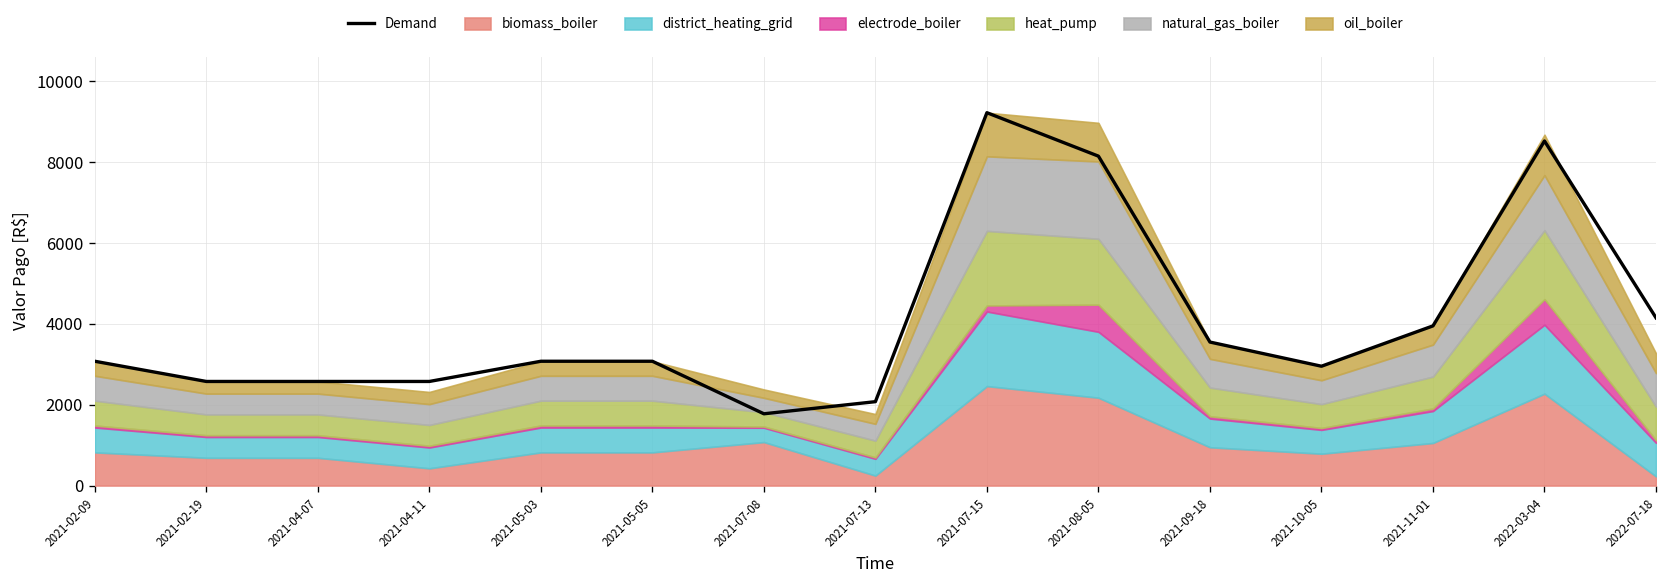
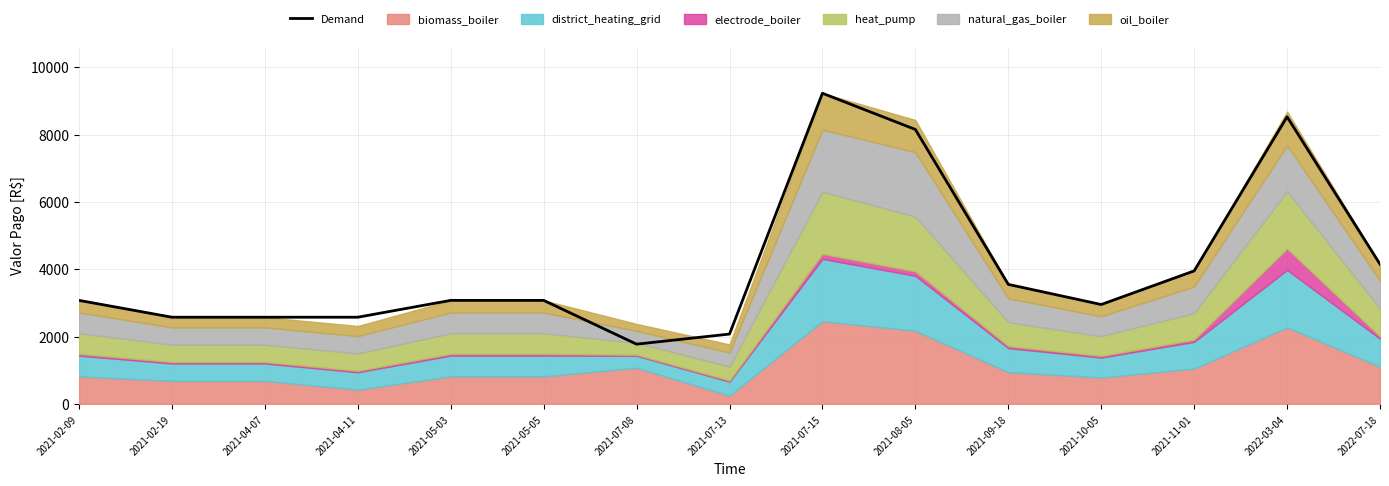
  {
    "biomass_boiler": {
      "2021-02-09": 800,
      "2021-02-19": 700,
      "2021-04-07": 700,
      "2021-04-11": 400,
      "2021-05-03": 800,
      "2021-05-05": 800,
      "2021-07-08": 1100,
      "2021-07-13": 200,
      "2021-07-15": 2500,
      "2021-08-05": 2200,
      "2021-09-18": 900,
      "2021-10-05": 800,
      "2021-11-01": 1100,
      "2022-03-04": 2300,
-     "2022-07-18": 200
+     "2022-07-18": 1100
    },
    "Demand": {
      "2021-04-11": 2600,
      "2021-07-13": 2100,
      "2021-08-05": 8200,
      "2022-03-04": 8500
    },
    "district_heating_grid": {
      "2021-07-15": 1800,
      "2021-08-05": 1600,
      "2022-03-04": 1700
    },
    "electrode_boiler": {
      "2021-07-15": 200,
-     "2021-08-05": 700,
+     "2021-08-05": 100,
      "2022-03-04": 600
    },
    "natural_gas_boiler": {
      "2021-02-09": 600,
      "2021-02-19": 500,
      "2021-04-07": 500,
      "2021-04-11": 500,
      "2021-05-03": 600,
      "2021-05-05": 600,
      "2021-07-08": 400,
      "2021-07-13": 400,
      "2021-07-15": 1800,
      "2021-08-05": 1900,
      "2021-09-18": 700,
      "2021-10-05": 600,
      "2021-11-01": 800,
      "2022-03-04": 1400,
      "2022-07-18": 800
    }
  }
